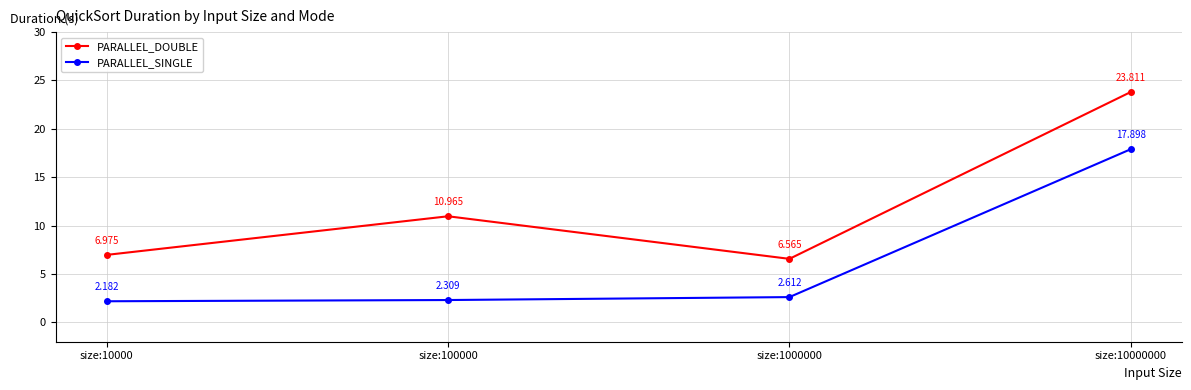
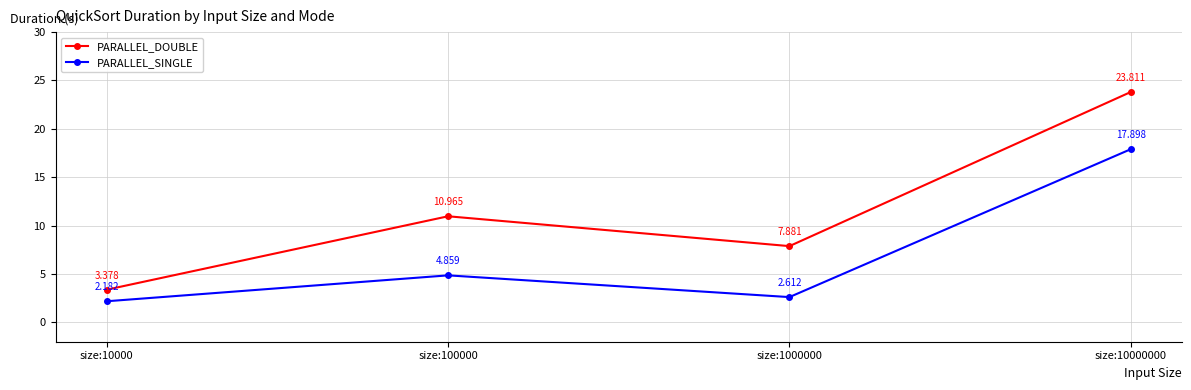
  {
    "PARALLEL_DOUBLE": {
-     "size:10000": 6.975,
+     "size:10000": 3.378,
      "size:100000": 10.965,
-     "size:1000000": 6.565,
+     "size:1000000": 7.881,
      "size:10000000": 23.811
    },
    "PARALLEL_SINGLE": {
-     "size:100000": 2.309,
+     "size:100000": 4.859,
      "size:1000000": 2.612,
      "size:10000000": 17.898
    }
  }
